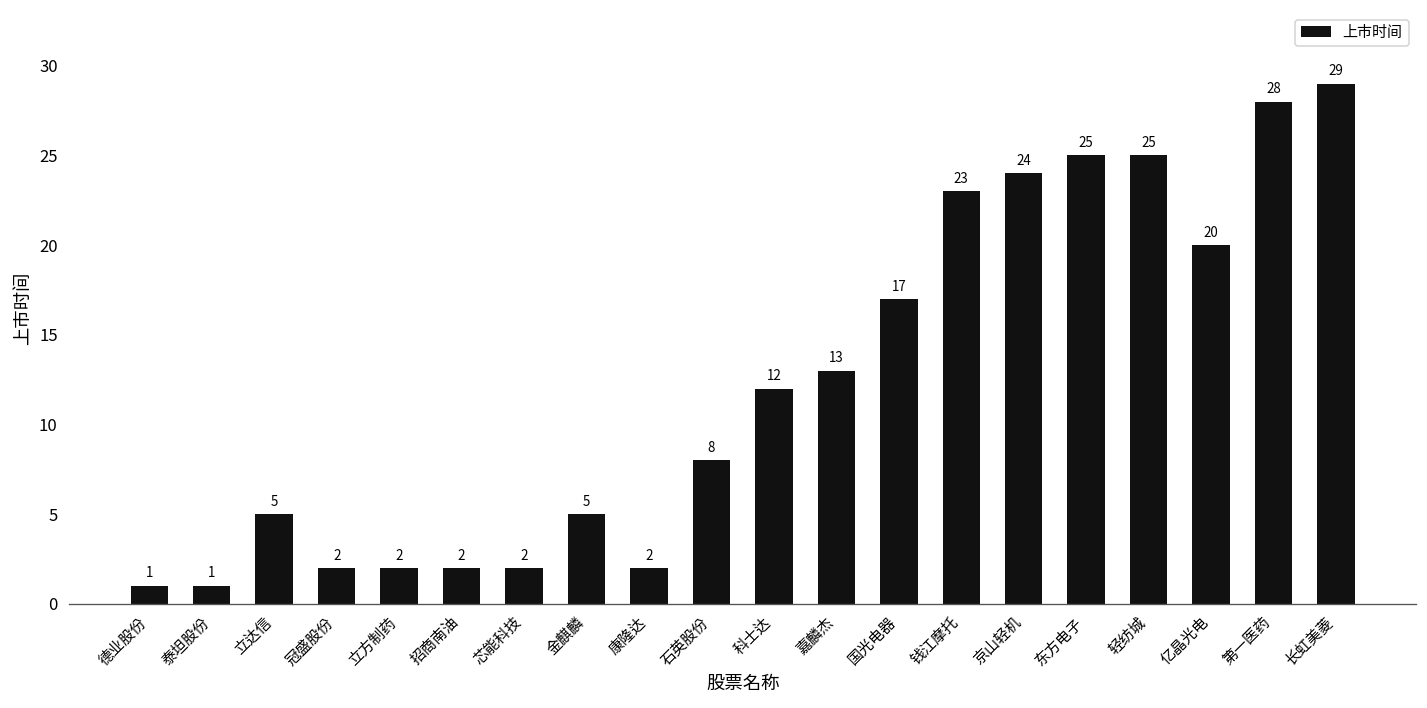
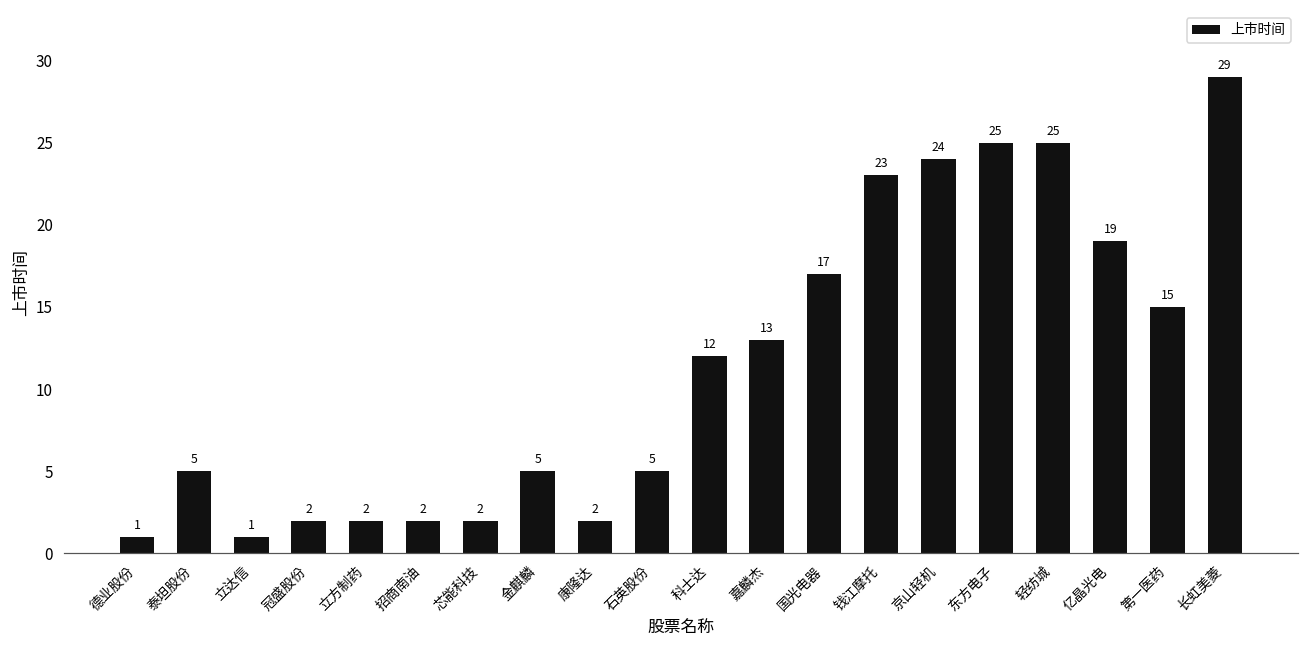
  {
    "德业股份": 1,
-   "泰坦股份": 1,
-   "立达信": 5,
+   "泰坦股份": 5,
+   "立达信": 1,
    "冠盛股份": 2,
    "立方制药": 2,
    "招商南油": 2,
    "芯能科技": 2,
    "金麒麟": 5,
    "康隆达": 2,
-   "石英股份": 8,
+   "石英股份": 5,
    "科士达": 12,
    "嘉麟杰": 13,
    "国光电器": 17,
    "钱江摩托": 23,
    "京山轻机": 24,
    "东方电子": 25,
    "轻纺城": 25,
-   "亿晶光电": 20,
-   "第一医药": 28,
+   "亿晶光电": 19,
+   "第一医药": 15,
    "长虹美菱": 29
  }
